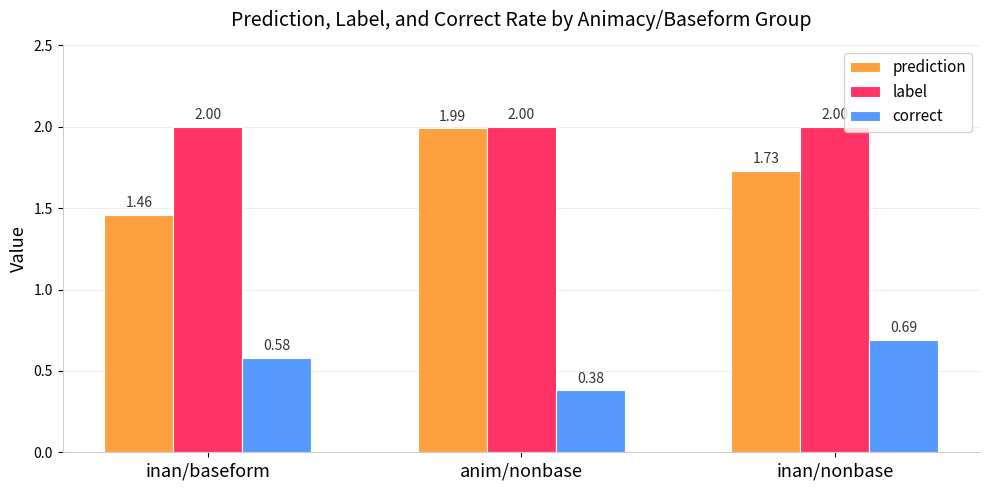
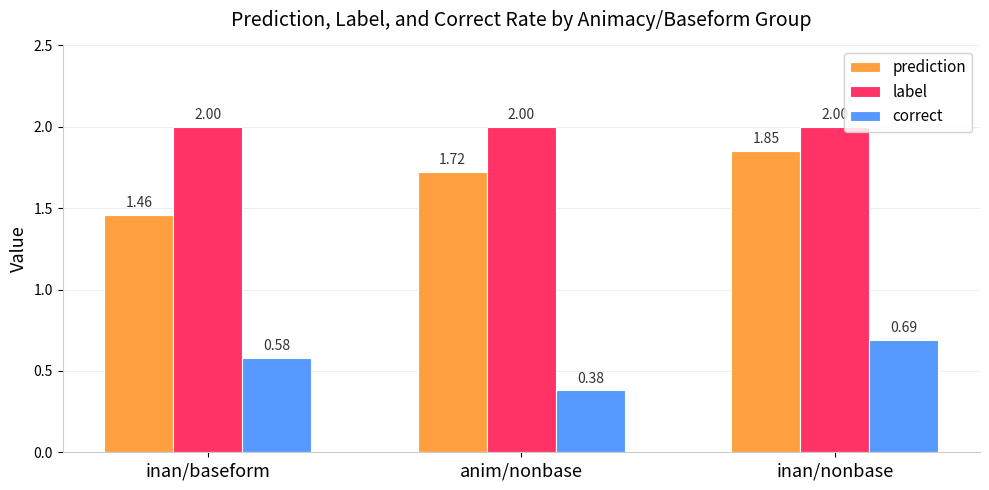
  {
    "prediction": {
      "inan/baseform": 1.46,
-     "anim/nonbase": 1.99,
-     "inan/nonbase": 1.73
+     "anim/nonbase": 1.72,
+     "inan/nonbase": 1.85
    },
    "label": {
      "inan/baseform": 2.00,
      "anim/nonbase": 2.00
    },
    "correct": {
      "inan/baseform": 0.58,
      "anim/nonbase": 0.38,
      "inan/nonbase": 0.69
    }
  }
